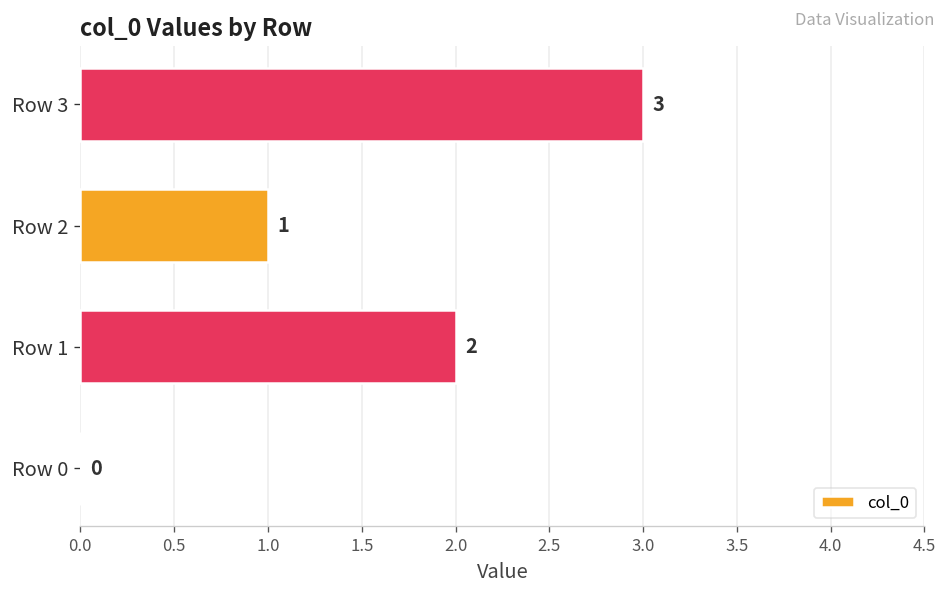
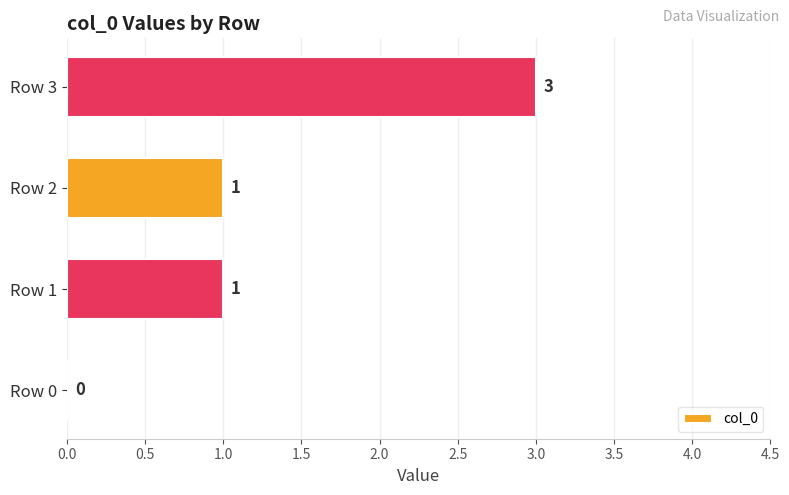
  {
    "Row 3": 3,
    "Row 2": 1,
-   "Row 1": 2,
+   "Row 1": 1,
    "Row 0": 0
  }
